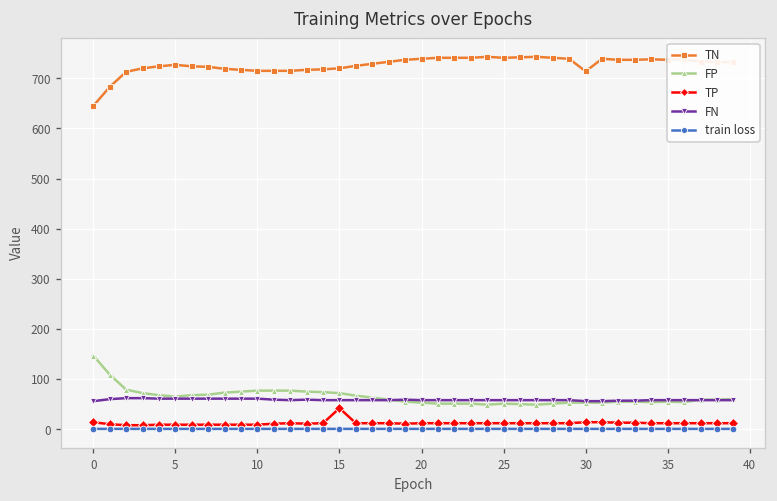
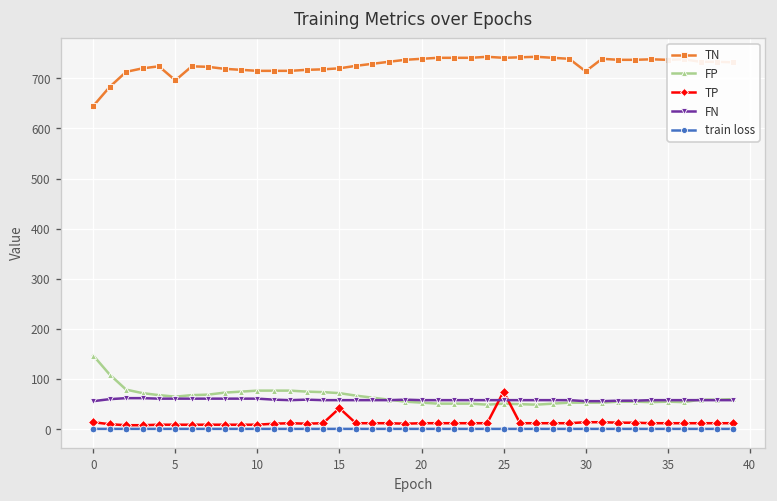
  {
    "TN": {
      "0": 650,
-     "5": 730,
+     "5": 700,
      "10": 720,
      "15": 720,
      "20": 740,
      "25": 740,
      "30": 710
    },
    "FP": {
      "0": 150,
      "10": 80,
      "15": 70,
      "25": 50
    },
    "TP": {
      "0": 10,
      "5": 10,
      "10": 10,
      "15": 40,
      "20": 10,
-     "25": 10,
+     "25": 80,
      "30": 10,
      "35": 10
    },
    "FN": {
      "0": 60,
      "10": 60,
      "15": 60,
      "25": 60
    },
    "train loss": {
      "0": 0,
      "5": 0,
      "10": 0,
      "15": 0,
      "20": 0,
      "25": 0,
      "30": 0,
      "35": 0
    }
  }
